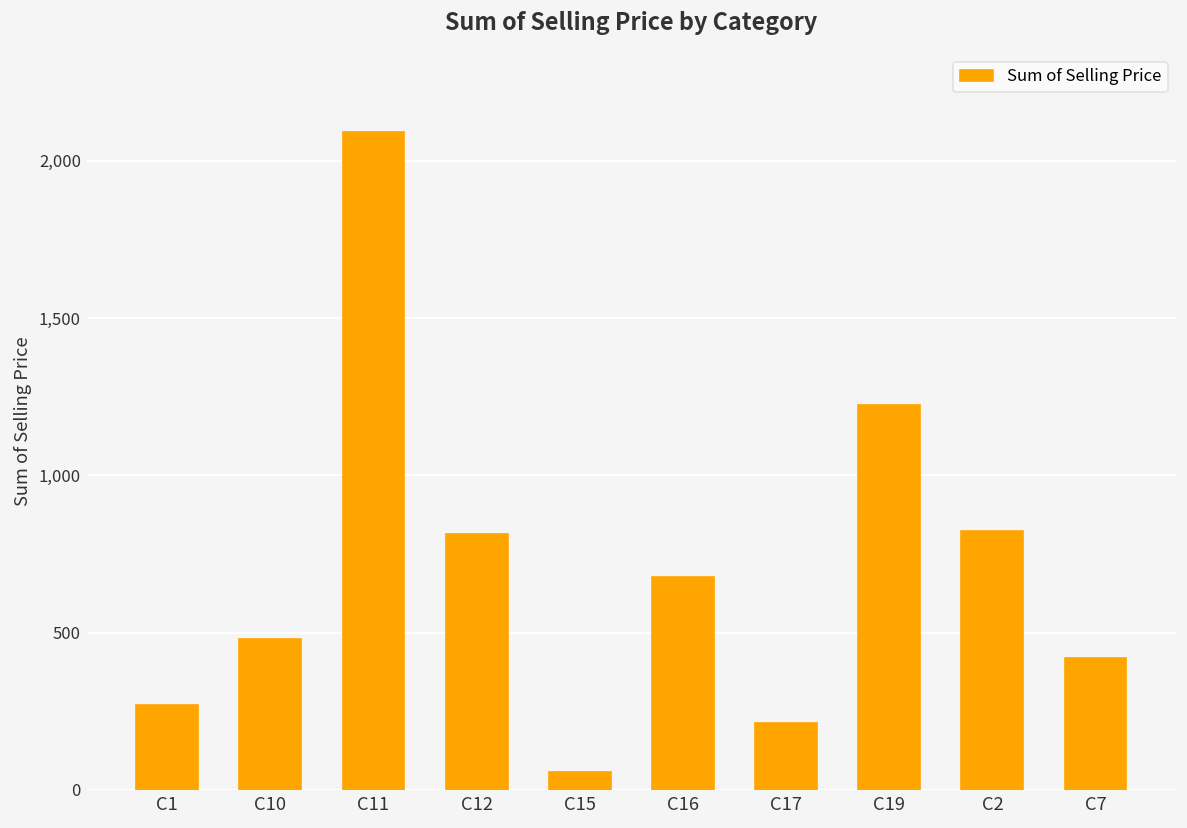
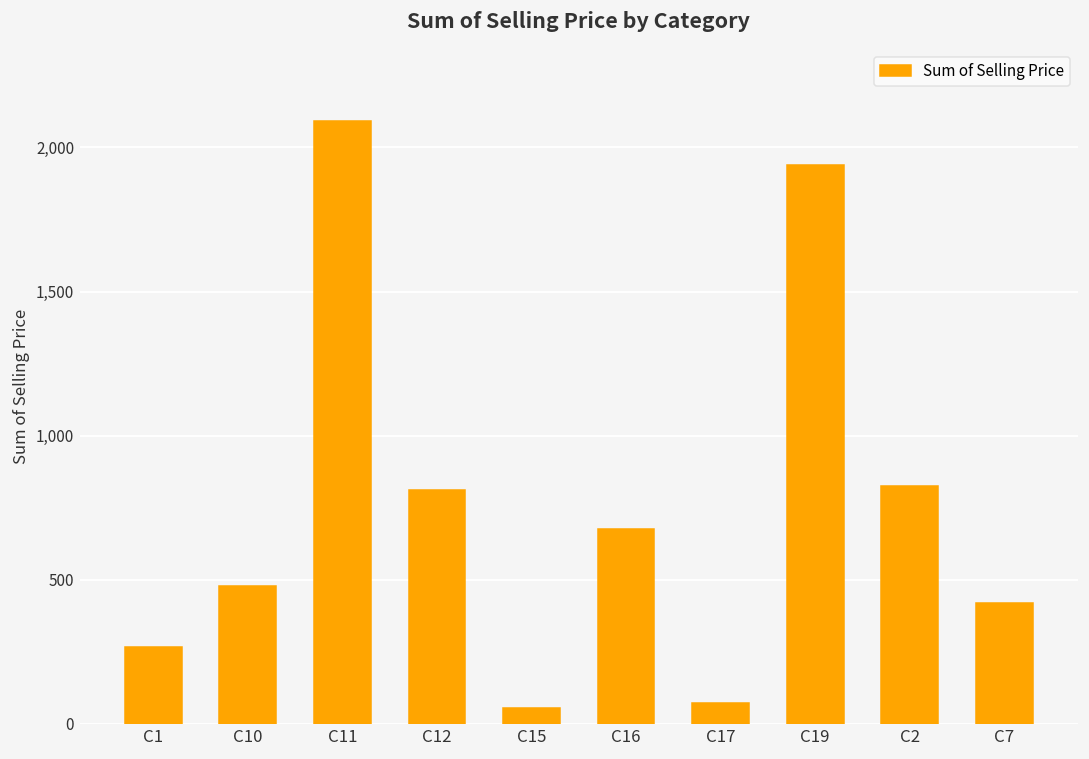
  {
    "C1": "270",
    "C10": "480",
    "C11": "2,090",
    "C12": "810",
    "C15": "60",
    "C16": "680",
-   "C17": "210",
-   "C19": "1,220",
+   "C17": "70",
+   "C19": "1,940",
    "C2": "820",
    "C7": "420"
  }
